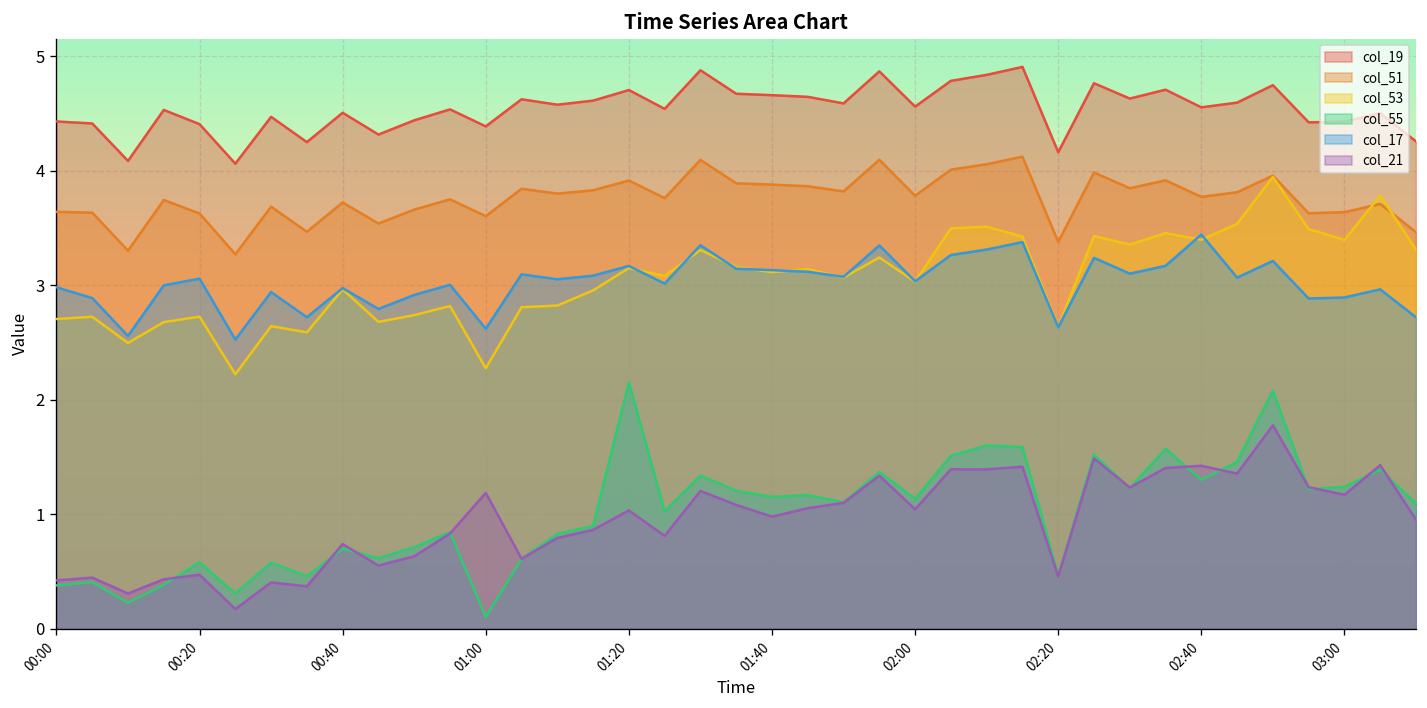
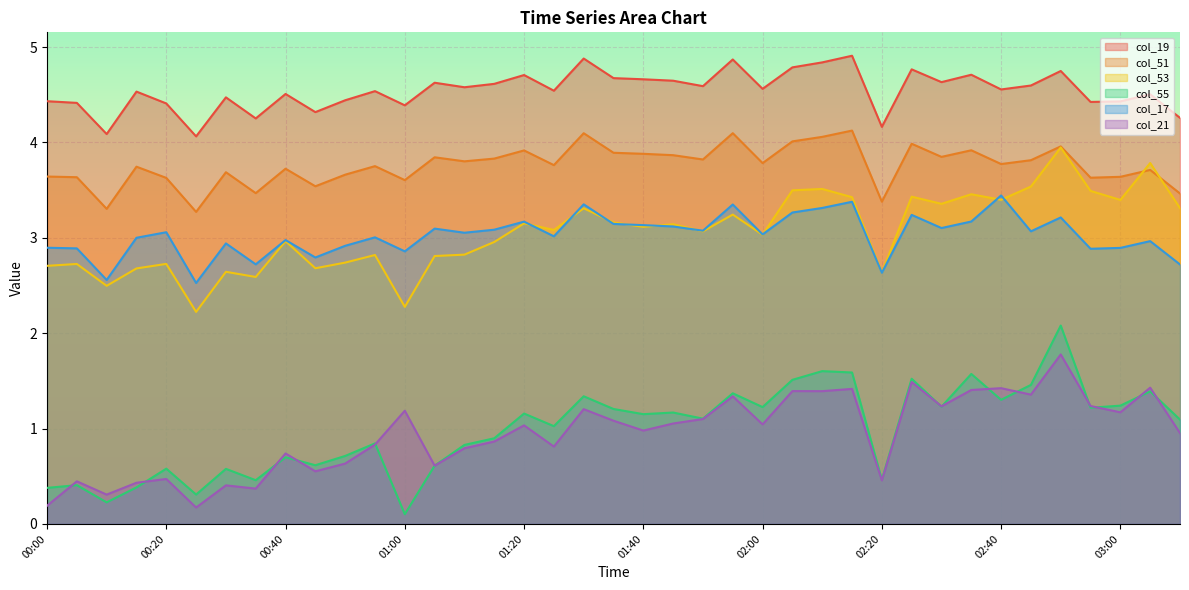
  {
    "col_55": {
      "00:00": 0.4,
      "00:20": 0.6,
      "00:40": 0.7,
      "01:00": 0.1,
-     "01:20": 2.2,
+     "01:20": 1.2,
      "01:40": 1.2,
-     "02:00": 1.1,
+     "02:00": 1.2,
      "02:40": 1.3,
      "03:00": 1.2
    },
    "col_17": {
-     "00:00": 3.0,
+     "00:00": 2.9,
      "00:20": 3.1,
-     "01:00": 2.6,
+     "01:00": 2.9,
      "02:40": 3.4,
      "03:00": 2.9
    },
    "col_21": {
-     "00:00": 0.4,
+     "00:00": 0.2,
      "00:20": 0.5,
      "00:40": 0.7,
      "01:00": 1.2,
      "01:20": 1.0,
      "01:40": 1.0,
      "02:00": 1.0,
      "02:40": 1.4,
      "03:00": 1.2
    }
  }
